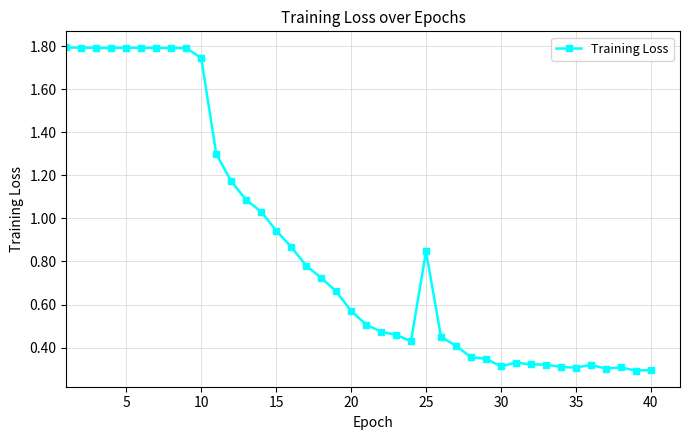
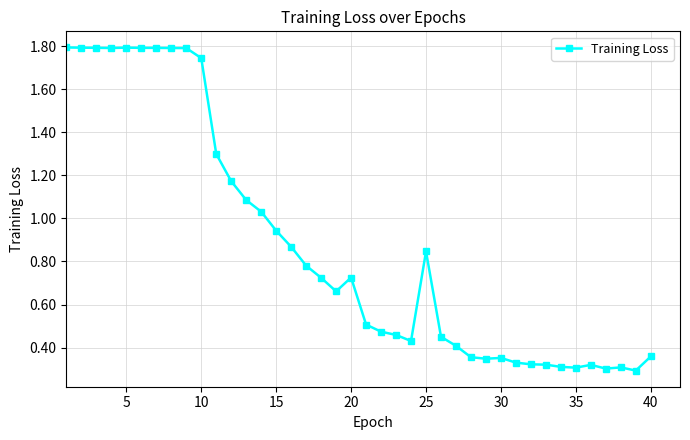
  {
    "5": 1.79,
    "10": 1.74,
    "15": 0.94,
-   "20": 0.57,
+   "20": 0.73,
    "25": 0.85,
-   "30": 0.31,
+   "30": 0.35,
    "35": 0.31,
-   "40": 0.30
+   "40": 0.36
  }
